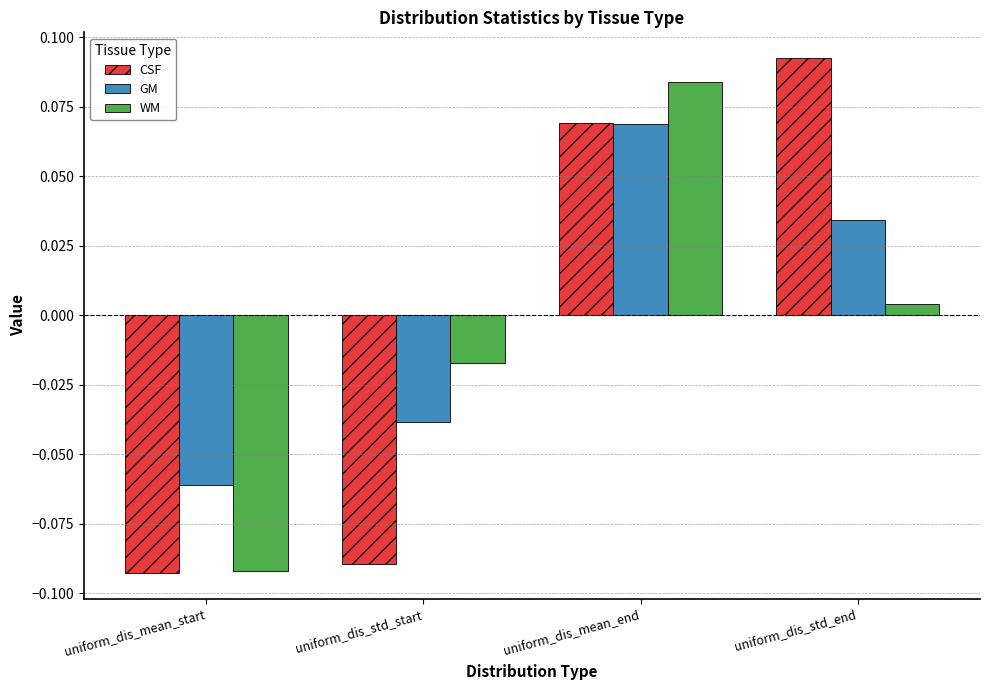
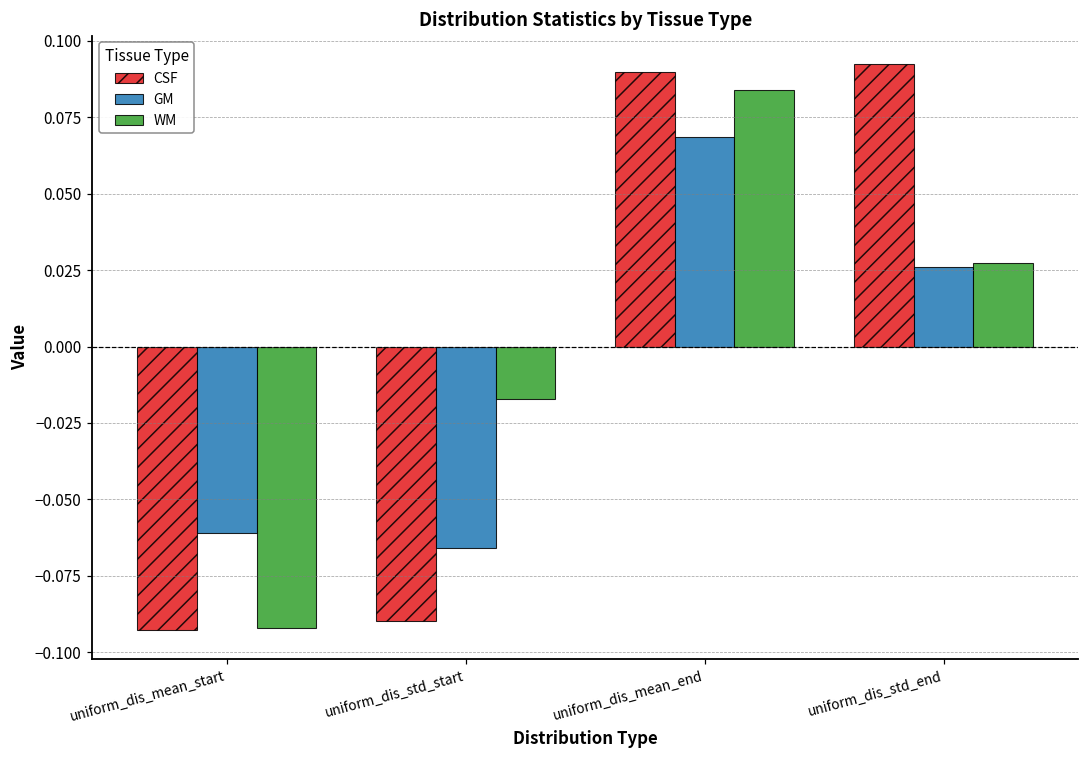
  {
    "CSF": {
      "uniform_dis_mean_start": -0.093,
      "uniform_dis_std_start": -0.090,
-     "uniform_dis_mean_end": 0.069,
+     "uniform_dis_mean_end": 0.090,
      "uniform_dis_std_end": 0.092
    },
    "GM": {
      "uniform_dis_mean_start": -0.061,
-     "uniform_dis_std_start": -0.039,
+     "uniform_dis_std_start": -0.066,
      "uniform_dis_mean_end": 0.069,
-     "uniform_dis_std_end": 0.034
+     "uniform_dis_std_end": 0.026
    },
    "WM": {
      "uniform_dis_mean_start": -0.092,
      "uniform_dis_std_start": -0.017,
      "uniform_dis_mean_end": 0.084,
-     "uniform_dis_std_end": 0.004
+     "uniform_dis_std_end": 0.027
    }
  }
